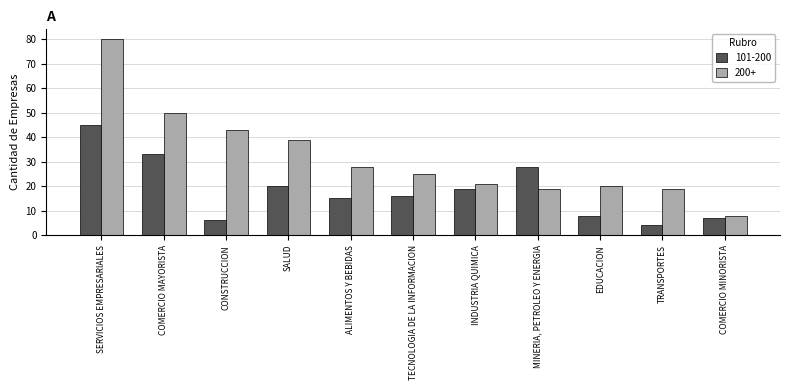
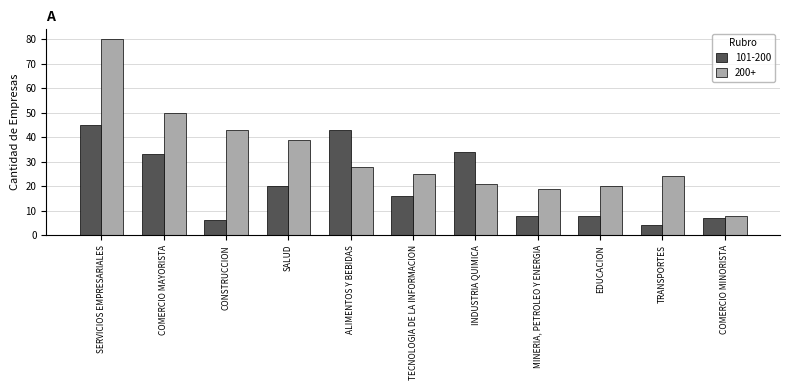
  {
    "101-200": {
      "SERVICIOS EMPRESARIALES": 45,
      "COMERCIO MAYORISTA": 33,
      "CONSTRUCCION": 6,
      "SALUD": 20,
-     "ALIMENTOS Y BEBIDAS": 15,
+     "ALIMENTOS Y BEBIDAS": 43,
      "TECNOLOGIA DE LA INFORMACION": 16,
-     "INDUSTRIA QUIMICA": 19,
-     "MINERIA, PETROLEO Y ENERGIA": 28,
+     "INDUSTRIA QUIMICA": 34,
+     "MINERIA, PETROLEO Y ENERGIA": 8,
      "EDUCACION": 8,
      "TRANSPORTES": 4,
      "COMERCIO MINORISTA": 7
    },
    "200+": {
      "SERVICIOS EMPRESARIALES": 80,
      "COMERCIO MAYORISTA": 50,
      "CONSTRUCCION": 43,
      "SALUD": 39,
      "ALIMENTOS Y BEBIDAS": 28,
      "TECNOLOGIA DE LA INFORMACION": 25,
      "INDUSTRIA QUIMICA": 21,
      "MINERIA, PETROLEO Y ENERGIA": 19,
      "EDUCACION": 20,
-     "TRANSPORTES": 19,
+     "TRANSPORTES": 24,
      "COMERCIO MINORISTA": 8
    }
  }
